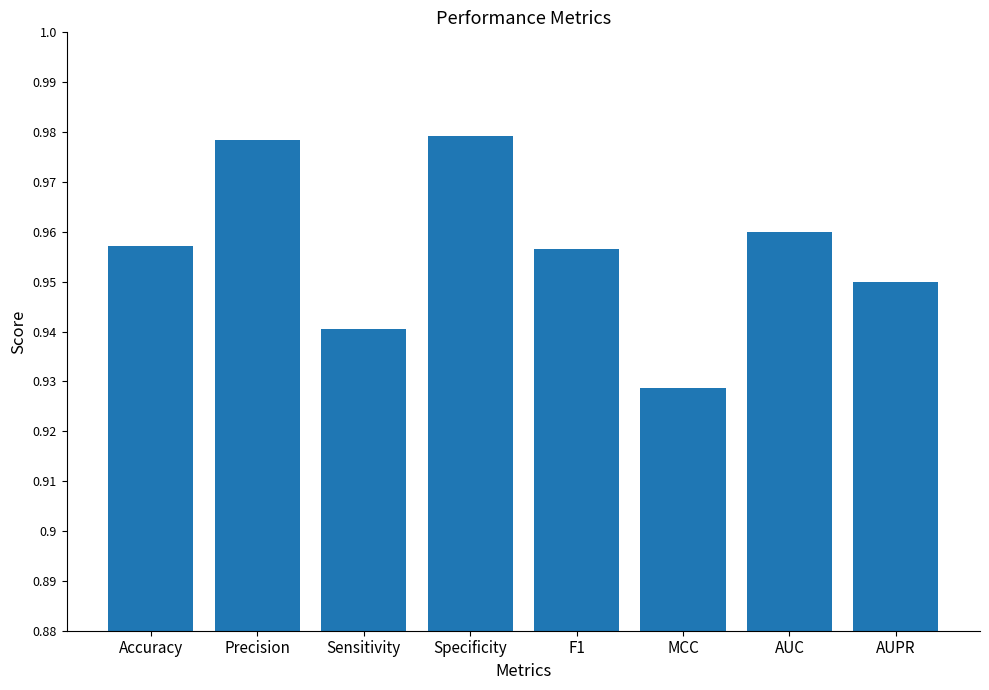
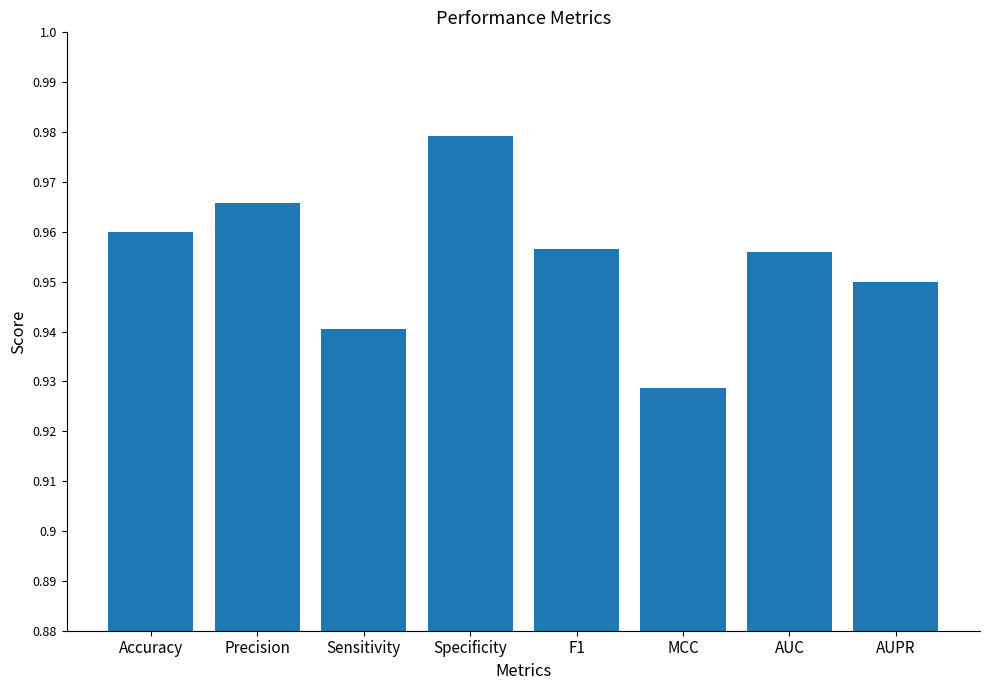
  {
-   "Accuracy": 0.957,
-   "Precision": 0.978,
+   "Accuracy": 0.960,
+   "Precision": 0.966,
    "Sensitivity": 0.941,
    "Specificity": 0.979,
    "F1": 0.957,
    "MCC": 0.929,
-   "AUC": 0.960,
+   "AUC": 0.956,
    "AUPR": 0.950
  }
